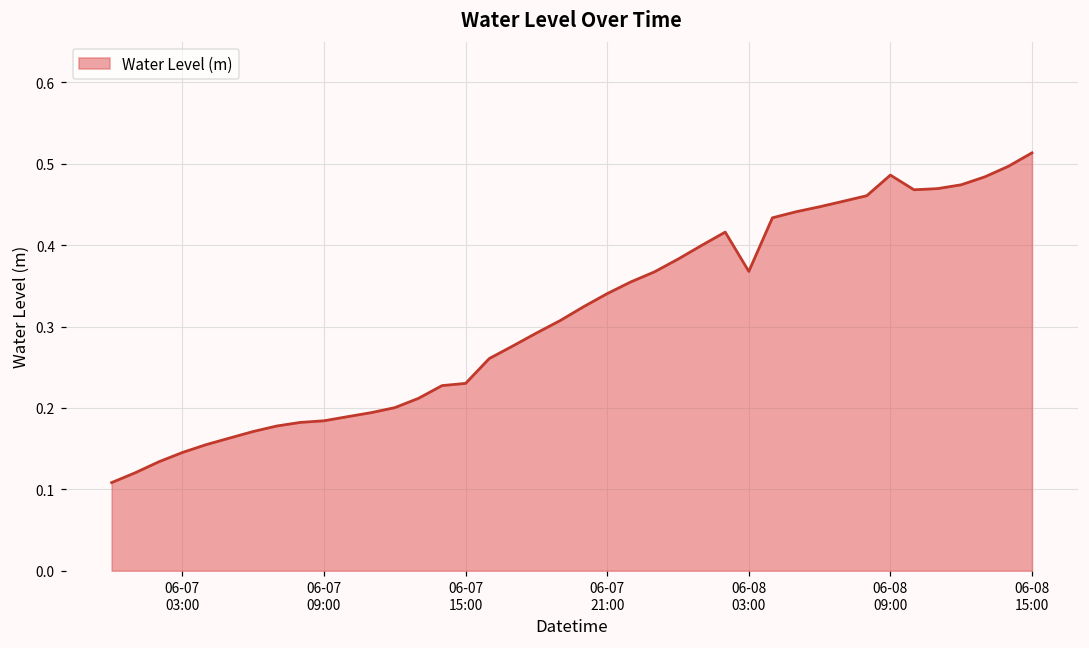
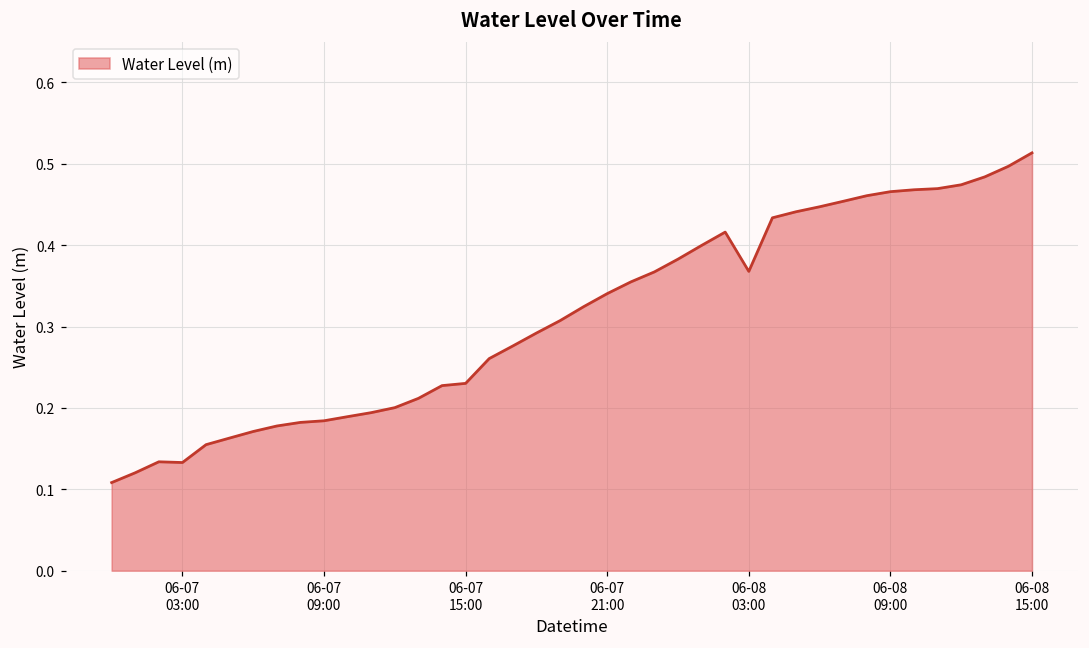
  {
-   "06-07 03:00": 0.15,
+   "06-07 03:00": 0.13,
    "06-07 09:00": 0.18,
    "06-07 15:00": 0.23,
    "06-07 21:00": 0.34,
    "06-08 03:00": 0.37,
-   "06-08 09:00": 0.49,
+   "06-08 09:00": 0.47,
    "06-08 15:00": 0.51
  }
